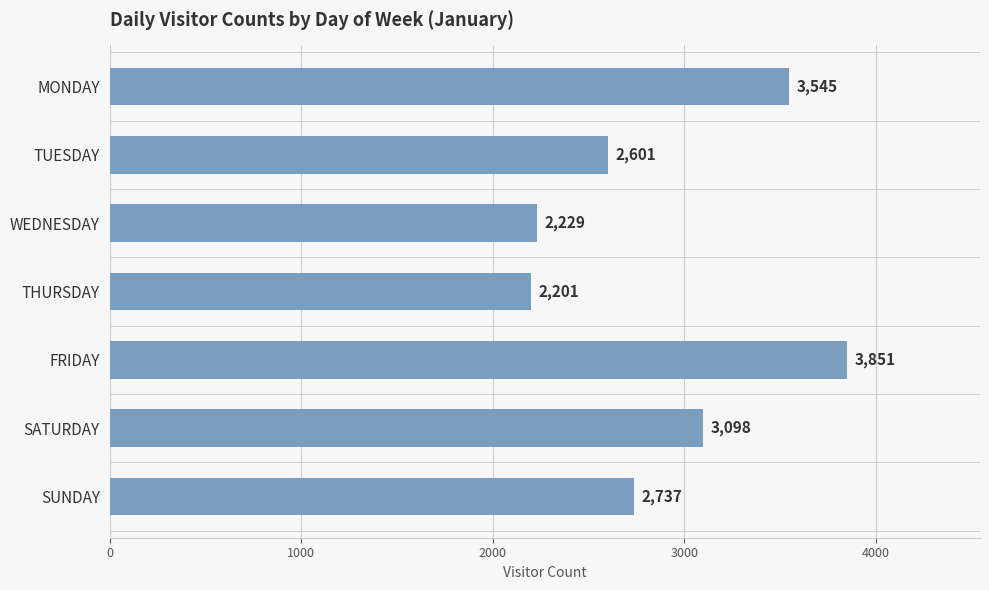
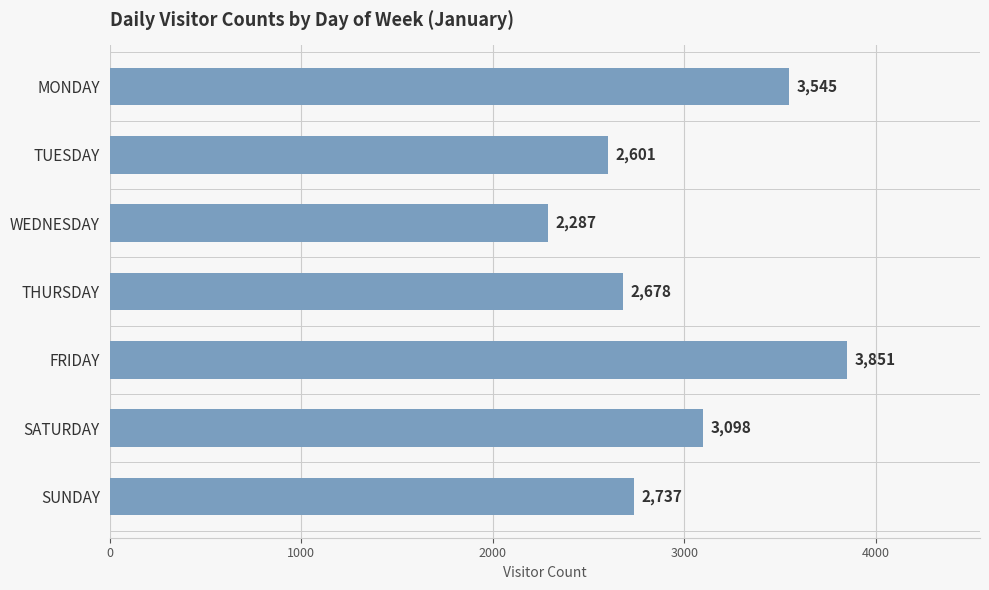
  {
    "MONDAY": "3,545",
    "TUESDAY": "2,601",
-   "WEDNESDAY": "2,229",
-   "THURSDAY": "2,201",
+   "WEDNESDAY": "2,287",
+   "THURSDAY": "2,678",
    "FRIDAY": "3,851",
    "SATURDAY": "3,098",
    "SUNDAY": "2,737"
  }
